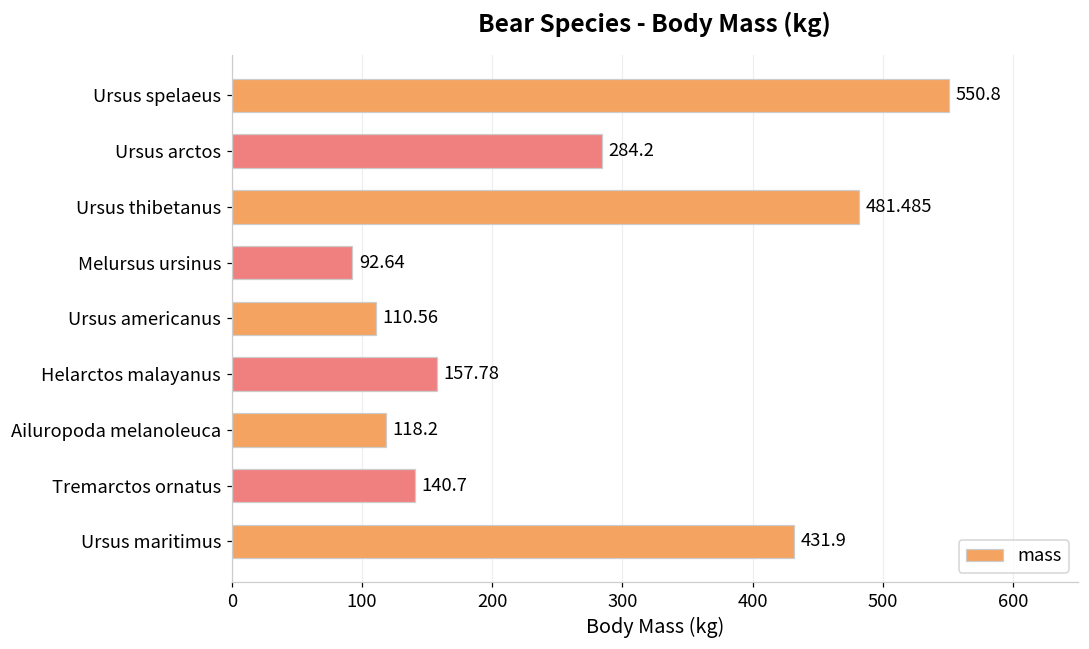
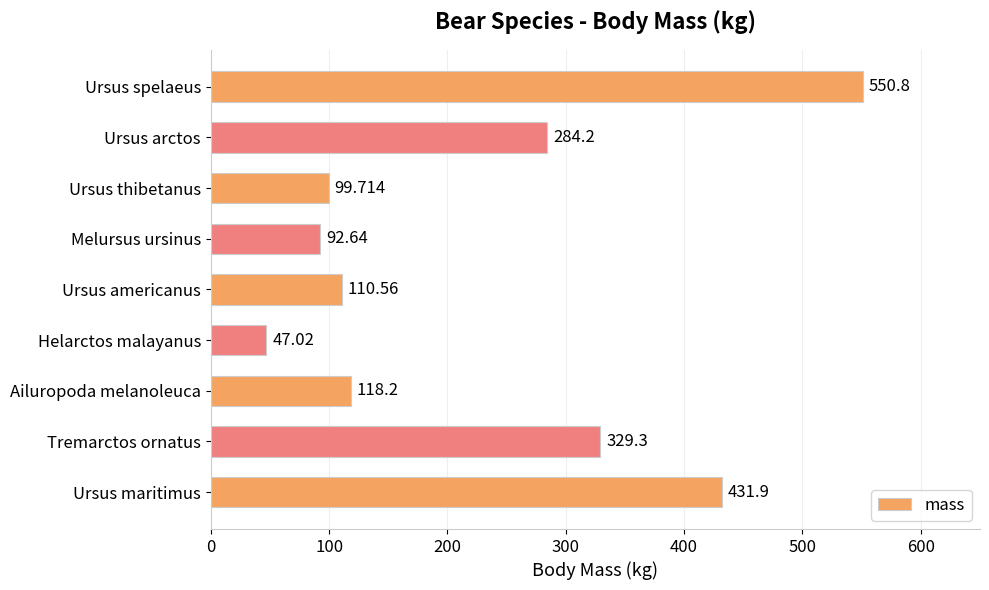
  {
    "Ursus spelaeus": 550.8,
    "Ursus arctos": 284.2,
-   "Ursus thibetanus": 481.485,
+   "Ursus thibetanus": 99.714,
    "Melursus ursinus": 92.64,
    "Ursus americanus": 110.56,
-   "Helarctos malayanus": 157.78,
+   "Helarctos malayanus": 47.02,
    "Ailuropoda melanoleuca": 118.2,
-   "Tremarctos ornatus": 140.7,
+   "Tremarctos ornatus": 329.3,
    "Ursus maritimus": 431.9
  }
